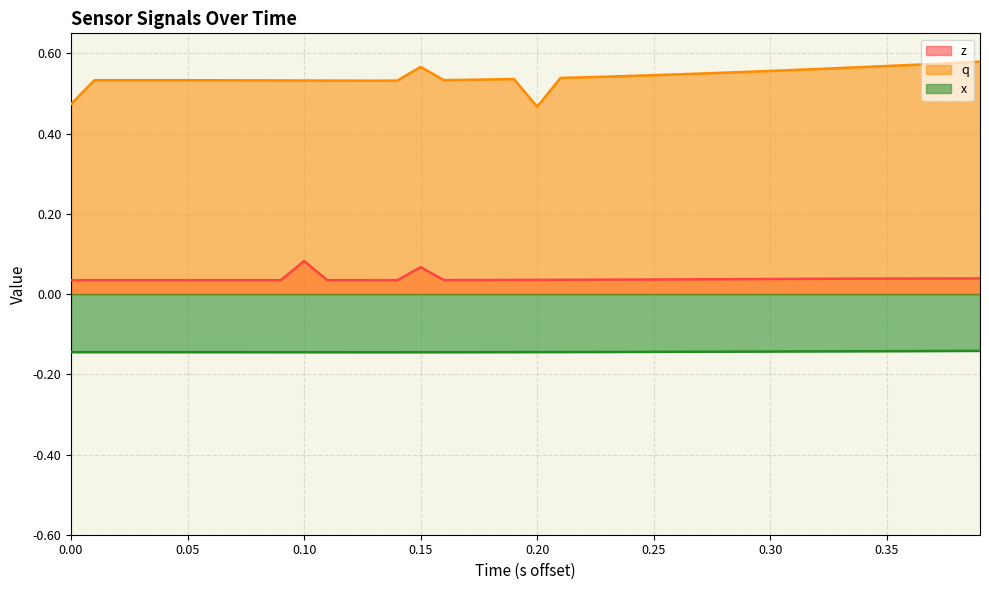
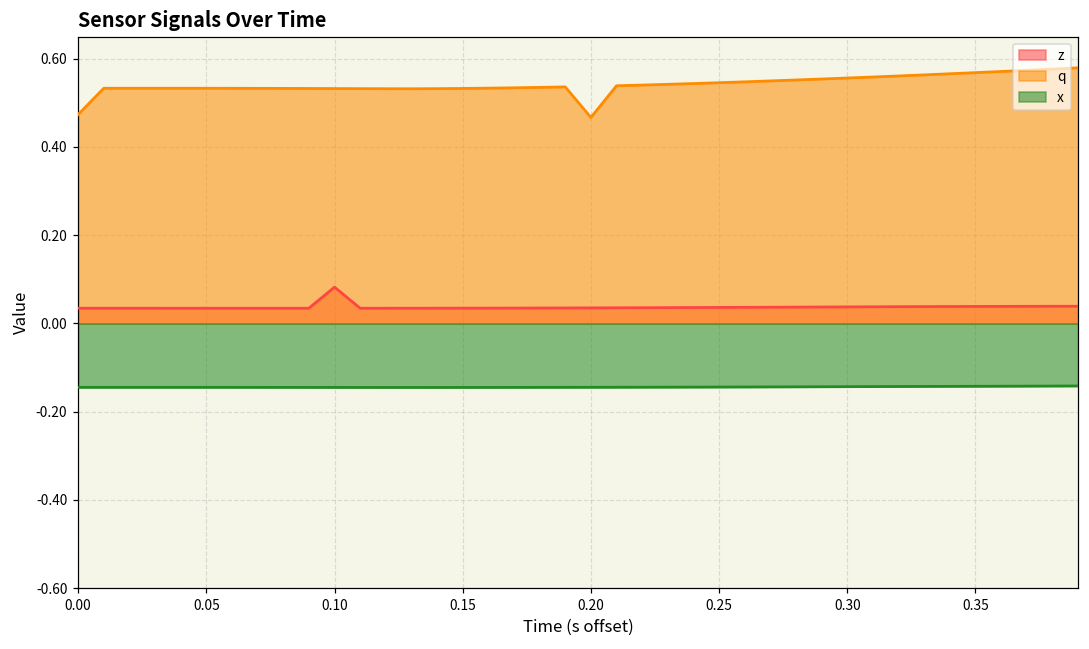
  {
    "z": {
      "0.00": 0.03,
      "0.05": 0.03,
      "0.10": 0.08,
-     "0.15": 0.07,
+     "0.15": 0.03,
      "0.20": 0.04,
      "0.25": 0.04,
      "0.30": 0.04,
      "0.35": 0.04
    },
    "q": {
      "0.00": 0.47,
      "0.05": 0.53,
      "0.10": 0.53,
-     "0.15": 0.57,
+     "0.15": 0.53,
      "0.20": 0.47,
      "0.25": 0.55,
      "0.30": 0.56,
      "0.35": 0.57
    }
  }
